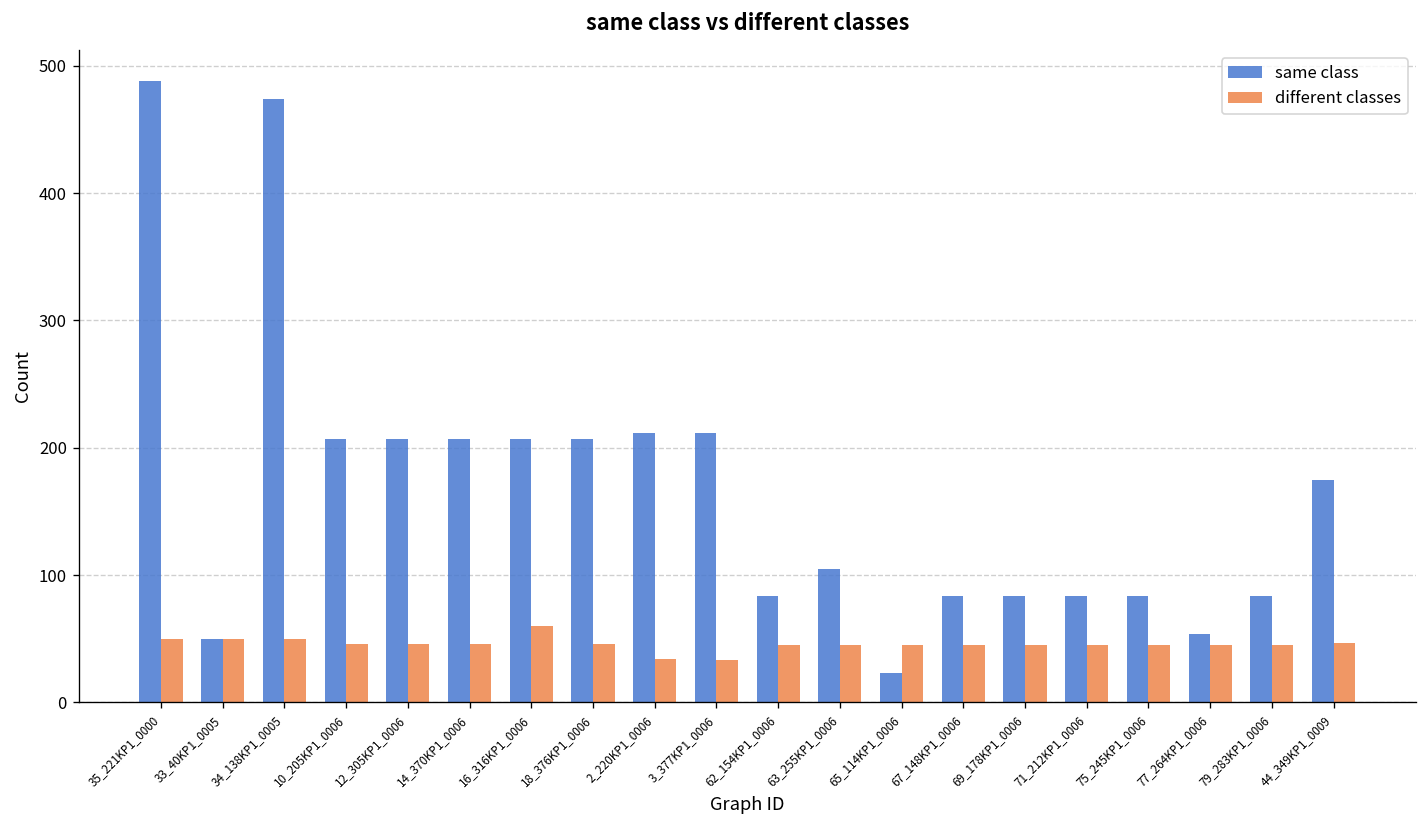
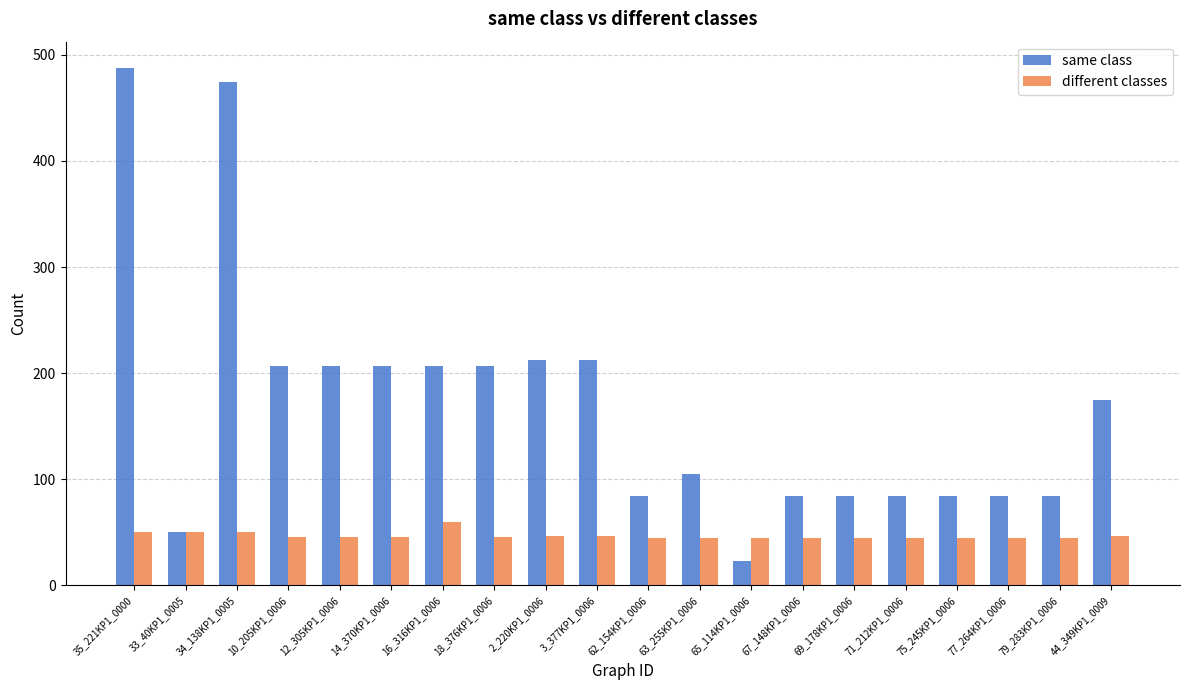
  {
    "same class": {
      "35_221KP1_0000": 488,
      "33_40KP1_0005": 50,
      "34_138KP1_0005": 474,
      "10_205KP1_0006": 207,
      "12_305KP1_0006": 207,
      "14_370KP1_0006": 207,
      "16_316KP1_0006": 207,
      "18_376KP1_0006": 207,
      "2_220KP1_0006": 212,
      "3_377KP1_0006": 212,
      "62_154KP1_0006": 84,
      "63_255KP1_0006": 105,
      "65_114KP1_0006": 23,
      "67_148KP1_0006": 84,
      "69_178KP1_0006": 84,
      "71_212KP1_0006": 84,
      "75_245KP1_0006": 84,
-     "77_264KP1_0006": 54,
+     "77_264KP1_0006": 84,
      "79_283KP1_0006": 84,
      "44_349KP1_0009": 175
    },
    "different classes": {
      "35_221KP1_0000": 50,
      "33_40KP1_0005": 50,
      "34_138KP1_0005": 50,
      "10_205KP1_0006": 46,
      "12_305KP1_0006": 46,
      "14_370KP1_0006": 46,
      "16_316KP1_0006": 60,
      "18_376KP1_0006": 46,
-     "2_220KP1_0006": 34,
-     "3_377KP1_0006": 33,
+     "2_220KP1_0006": 47,
+     "3_377KP1_0006": 47,
      "62_154KP1_0006": 45,
      "63_255KP1_0006": 45,
      "65_114KP1_0006": 45,
      "67_148KP1_0006": 45,
      "69_178KP1_0006": 45,
      "71_212KP1_0006": 45,
      "75_245KP1_0006": 45,
      "77_264KP1_0006": 45,
      "79_283KP1_0006": 45,
      "44_349KP1_0009": 47
    }
  }
